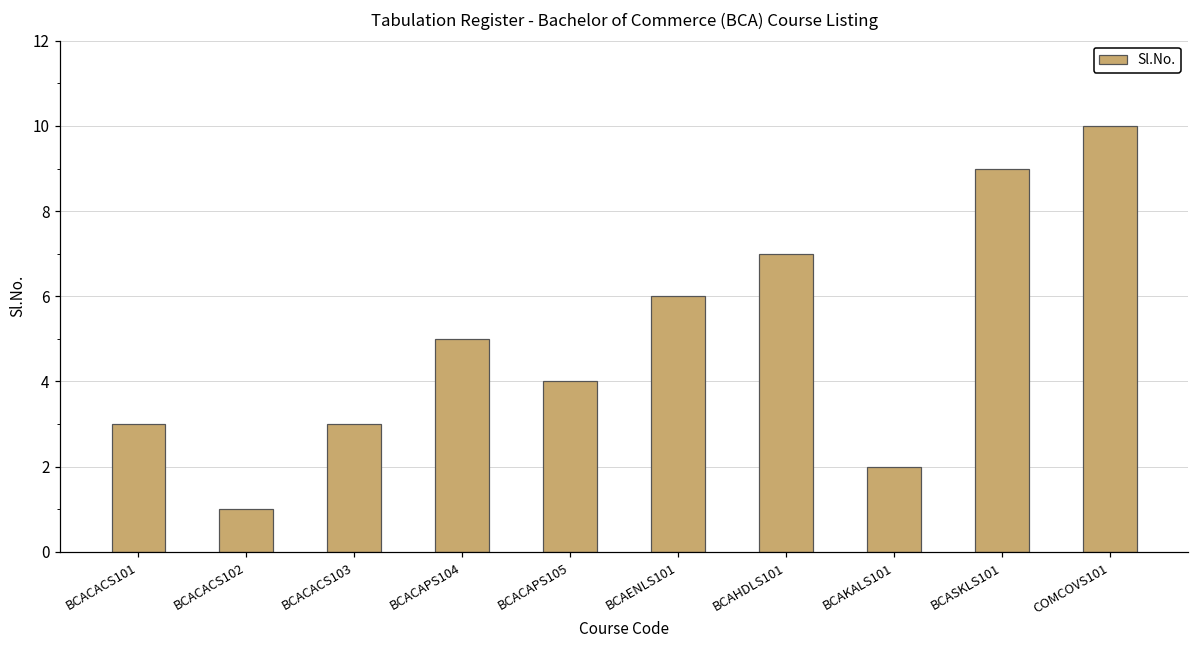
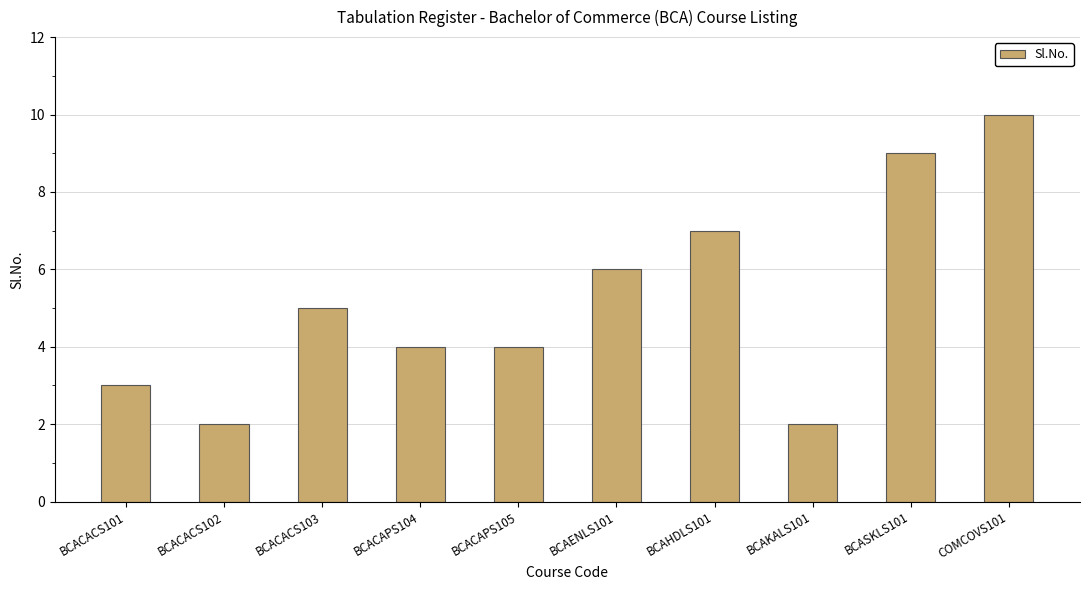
  {
    "BCACACS101": 3,
-   "BCACACS102": 1,
-   "BCACACS103": 3,
-   "BCACAPS104": 5,
+   "BCACACS102": 2,
+   "BCACACS103": 5,
+   "BCACAPS104": 4,
    "BCACAPS105": 4,
    "BCAENLS101": 6,
    "BCAHDLS101": 7,
    "BCAKALS101": 2,
    "BCASKLS101": 9,
    "COMCOVS101": 10
  }
